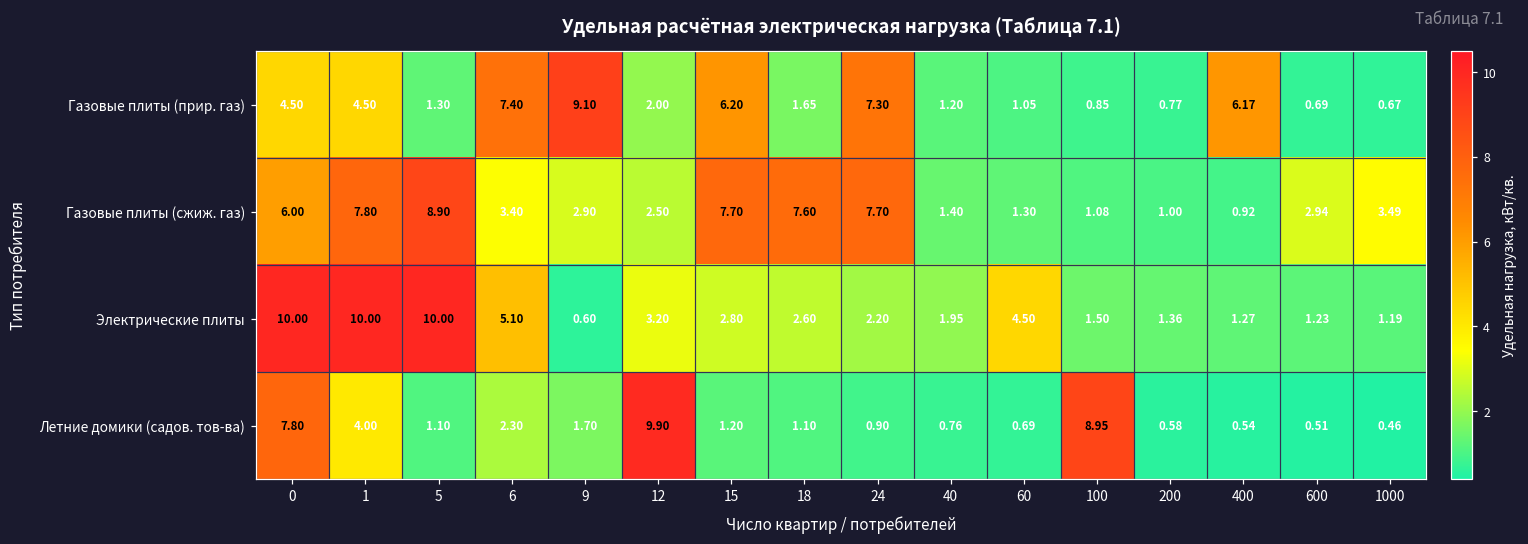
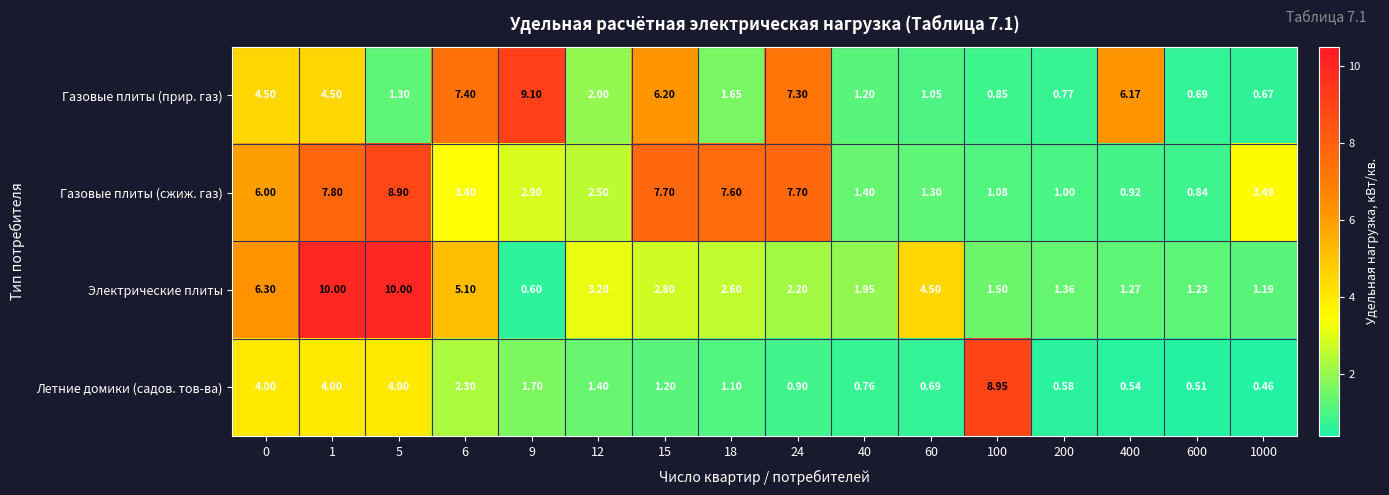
  {
    "Газовые плиты (прир. газ)": {
      "0": 4.50,
      "1": 4.50,
      "5": 1.30,
      "6": 7.40,
      "9": 9.10,
      "12": 2.00,
      "15": 6.20,
      "18": 1.65,
      "24": 7.30,
      "40": 1.20,
      "60": 1.05,
      "100": 0.85,
      "200": 0.77,
      "400": 6.17,
      "600": 0.69,
      "1000": 0.67
    },
    "Газовые плиты (сжиж. газ)": {
      "0": 6.00,
      "1": 7.80,
      "5": 8.90,
      "6": 3.40,
      "9": 2.90,
      "12": 2.50,
      "15": 7.70,
      "18": 7.60,
      "24": 7.70,
      "40": 1.40,
      "60": 1.30,
      "100": 1.08,
      "200": 1.00,
      "400": 0.92,
-     "600": 2.94,
+     "600": 0.84,
      "1000": 3.49
    },
    "Электрические плиты": {
-     "0": 10.00,
+     "0": 6.30,
      "1": 10.00,
      "5": 10.00,
      "6": 5.10,
      "9": 0.60,
      "12": 3.20,
      "15": 2.80,
      "18": 2.60,
      "24": 2.20,
      "40": 1.95,
      "60": 4.50,
      "100": 1.50,
      "200": 1.36,
      "400": 1.27,
      "600": 1.23,
      "1000": 1.19
    },
    "Летние домики (садов. тов-ва)": {
-     "0": 7.80,
+     "0": 4.00,
      "1": 4.00,
-     "5": 1.10,
+     "5": 4.00,
      "6": 2.30,
      "9": 1.70,
-     "12": 9.90,
+     "12": 1.40,
      "15": 1.20,
      "18": 1.10,
      "24": 0.90,
      "40": 0.76,
      "60": 0.69,
      "100": 8.95,
      "200": 0.58,
      "400": 0.54,
      "600": 0.51,
      "1000": 0.46
    }
  }
